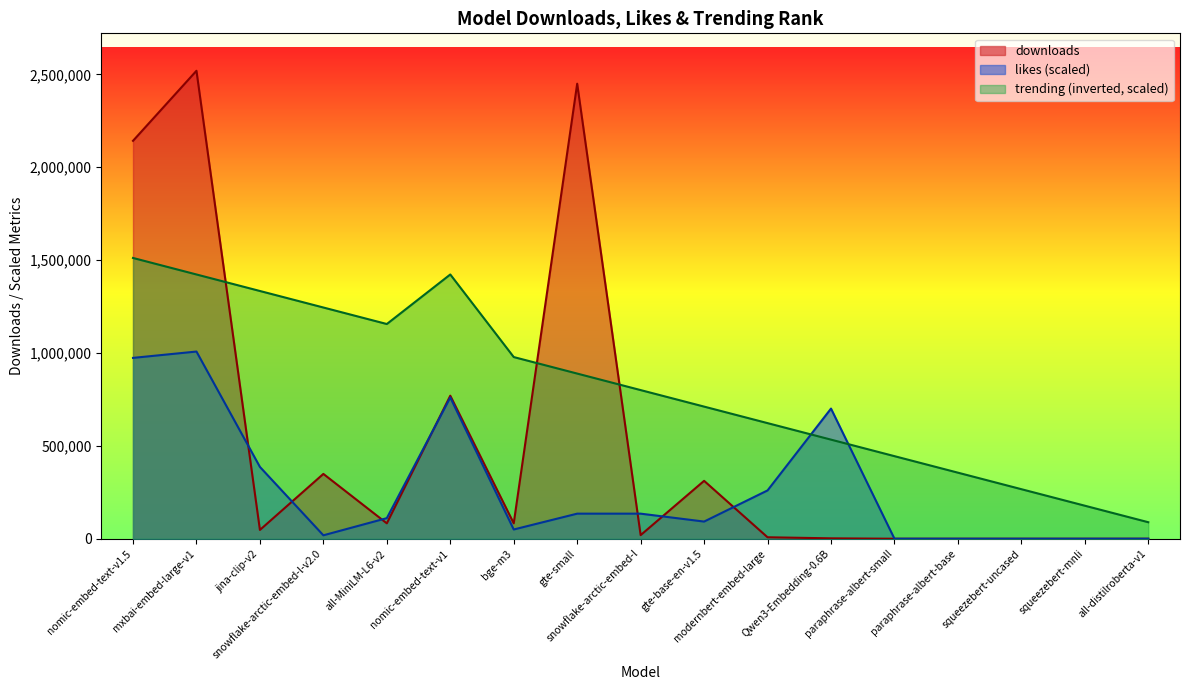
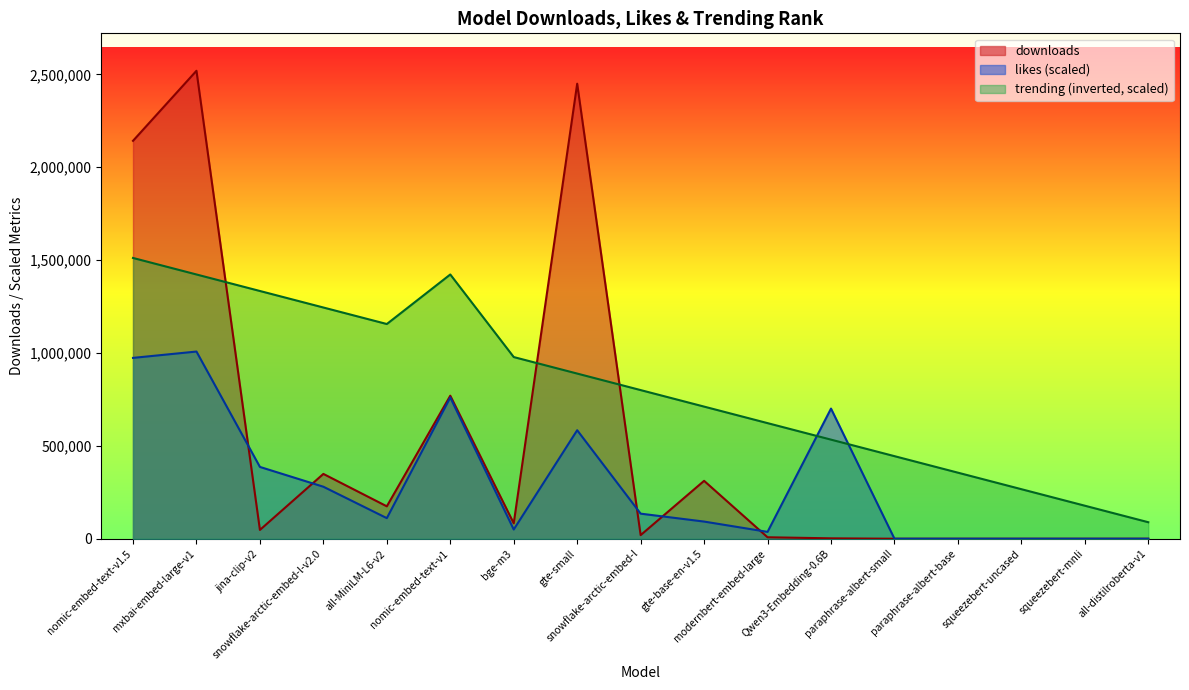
  {
    "downloads": {
      "nomic-embed-text-v1.5": "2,140,000",
      "mxbai-embed-large-v1": "2,520,000",
      "jina-clip-v2": "50,000",
      "snowflake-arctic-embed-l-v2.0": "350,000",
-     "all-MiniLM-L6-v2": "80,000",
+     "all-MiniLM-L6-v2": "170,000",
      "bge-m3": "80,000",
      "gte-small": "2,450,000",
      "snowflake-arctic-embed-l": "20,000",
      "gte-base-en-v1.5": "310,000",
      "modernbert-embed-large": "10,000",
      "Qwen3-Embedding-0.6B": "0"
    },
    "likes (scaled)": {
      "nomic-embed-text-v1.5": "970,000",
      "mxbai-embed-large-v1": "1,010,000",
      "jina-clip-v2": "390,000",
-     "snowflake-arctic-embed-l-v2.0": "20,000",
+     "snowflake-arctic-embed-l-v2.0": "280,000",
      "all-MiniLM-L6-v2": "110,000",
      "bge-m3": "50,000",
-     "gte-small": "140,000",
+     "gte-small": "580,000",
      "snowflake-arctic-embed-l": "140,000",
      "gte-base-en-v1.5": "90,000",
-     "modernbert-embed-large": "260,000",
+     "modernbert-embed-large": "40,000",
      "Qwen3-Embedding-0.6B": "700,000"
    },
    "trending (inverted, scaled)": {
      "nomic-embed-text-v1.5": "1,510,000",
      "mxbai-embed-large-v1": "1,420,000",
      "jina-clip-v2": "1,330,000",
      "snowflake-arctic-embed-l-v2.0": "1,250,000",
      "all-MiniLM-L6-v2": "1,160,000",
      "nomic-embed-text-v1": "1,420,000",
      "bge-m3": "980,000",
      "gte-small": "890,000",
      "snowflake-arctic-embed-l": "800,000",
      "gte-base-en-v1.5": "710,000",
      "modernbert-embed-large": "620,000",
      "Qwen3-Embedding-0.6B": "530,000",
      "paraphrase-albert-small": "440,000",
      "paraphrase-albert-base": "360,000",
      "squeezebert-uncased": "270,000",
      "squeezebert-mnli": "180,000",
      "all-distilroberta-v1": "90,000"
    }
  }
